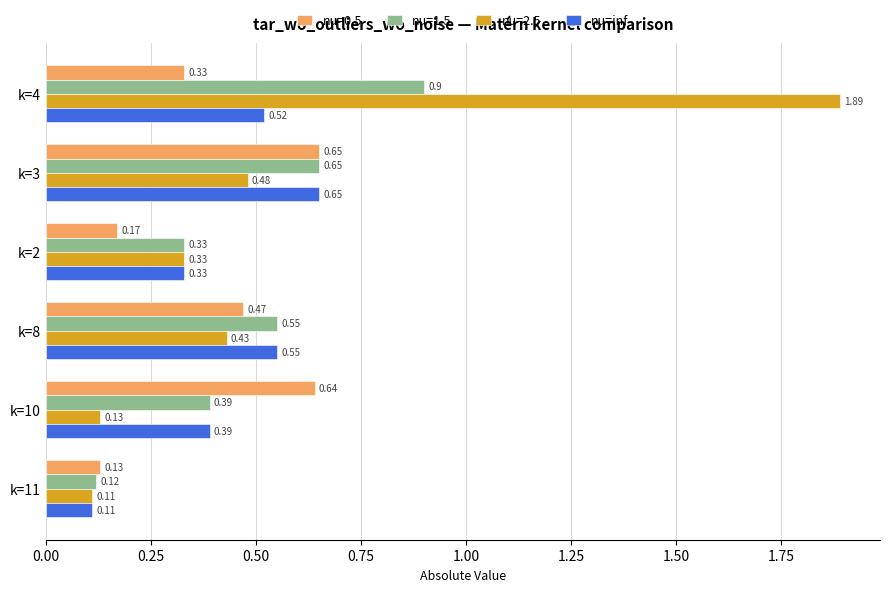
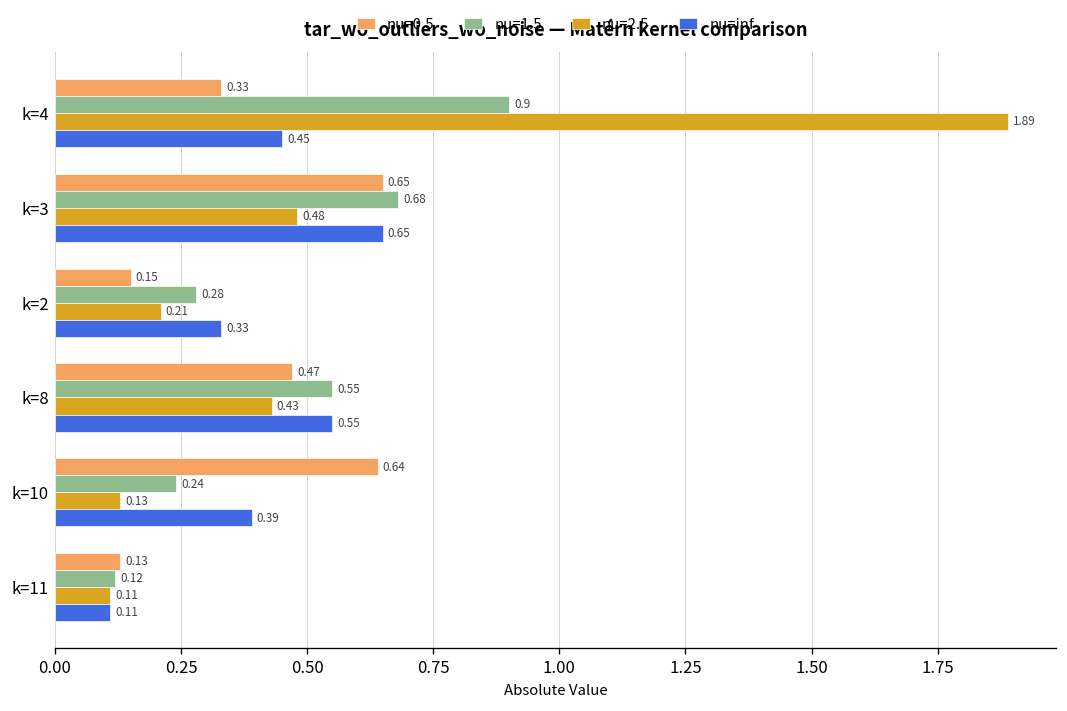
  {
    "nu=0.5": {
      "k=4": 0.33,
      "k=3": 0.65,
-     "k=2": 0.17,
+     "k=2": 0.15,
      "k=8": 0.47,
      "k=10": 0.64,
      "k=11": 0.13
    },
    "nu=1.5": {
      "k=4": 0.9,
-     "k=3": 0.65,
-     "k=2": 0.33,
+     "k=3": 0.68,
+     "k=2": 0.28,
      "k=8": 0.55,
-     "k=10": 0.39,
+     "k=10": 0.24,
      "k=11": 0.12
    },
    "nu=2.5": {
      "k=4": 1.89,
      "k=3": 0.48,
-     "k=2": 0.33,
+     "k=2": 0.21,
      "k=8": 0.43,
      "k=10": 0.13,
      "k=11": 0.11
    },
    "nu=inf": {
-     "k=4": 0.52,
+     "k=4": 0.45,
      "k=3": 0.65,
      "k=2": 0.33,
      "k=8": 0.55,
      "k=10": 0.39,
      "k=11": 0.11
    }
  }
